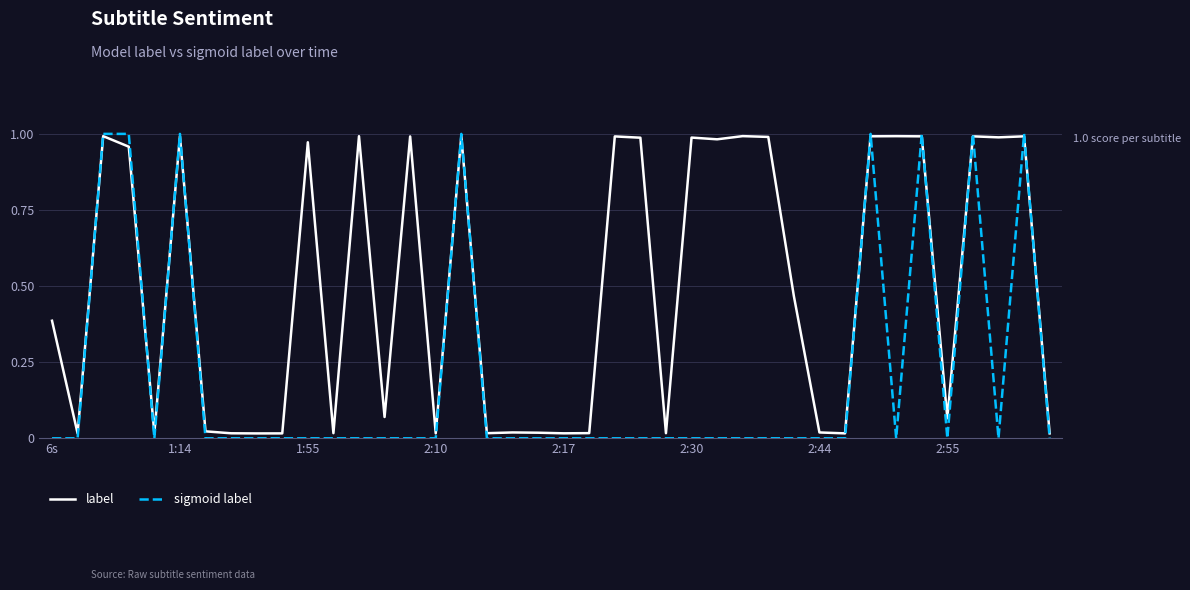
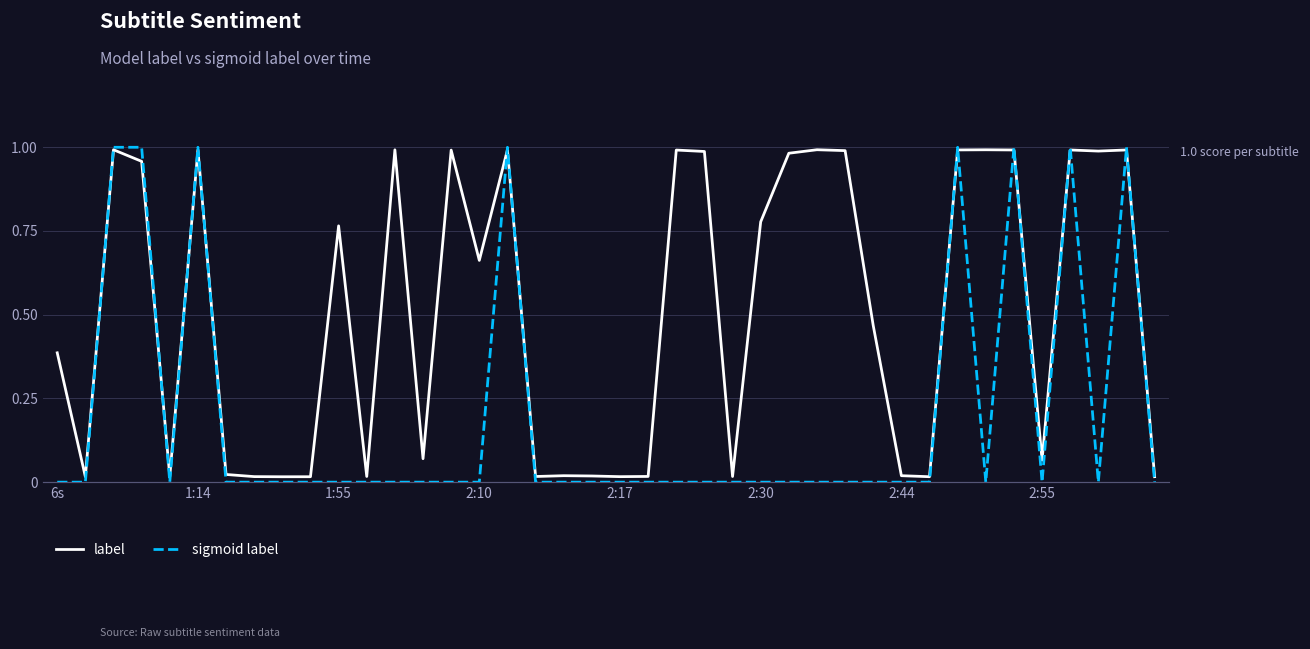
  {
    "label": {
      "6s": 0.39,
-     "1:55": 0.97,
-     "2:10": 0.02,
+     "1:55": 0.77,
+     "2:10": 0.66,
      "2:17": 0.02,
-     "2:30": 0.99,
+     "2:30": 0.78,
      "2:44": 0.02,
      "2:55": 0.07
    },
    "sigmoid label": {
      "6s": 0.00,
      "1:55": 0.00,
      "2:10": 0.00,
      "2:17": 0.00,
      "2:30": 0.00,
      "2:44": 0.00,
      "2:55": 0.00
    }
  }
